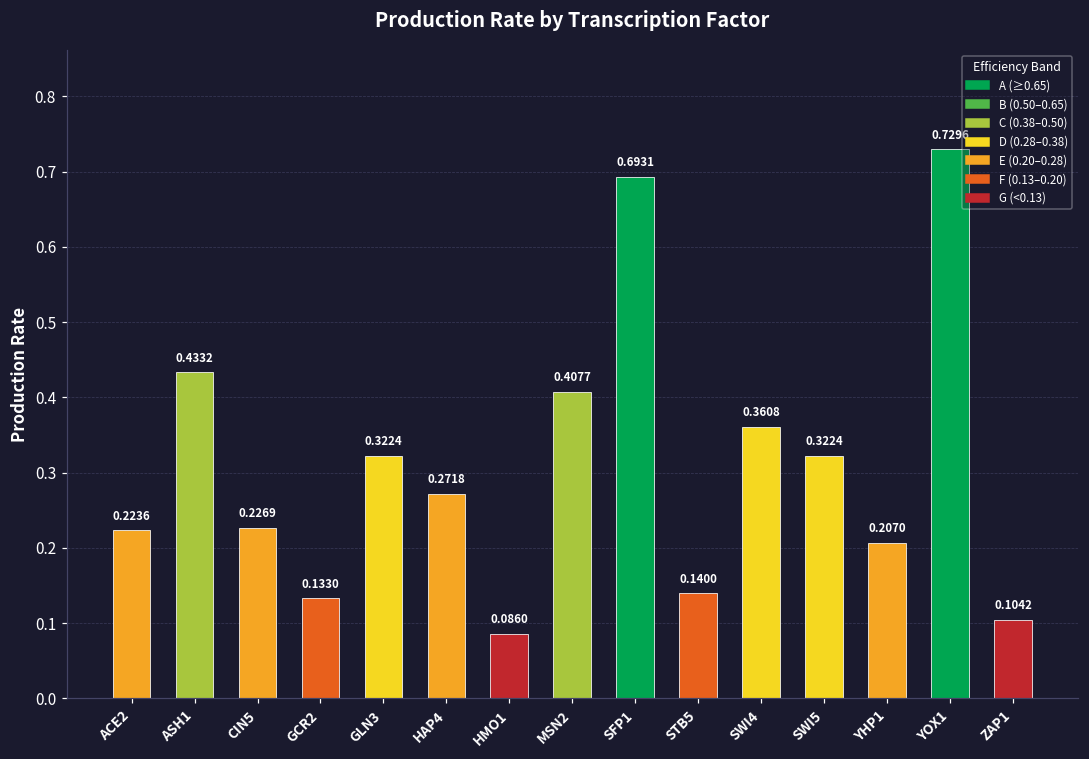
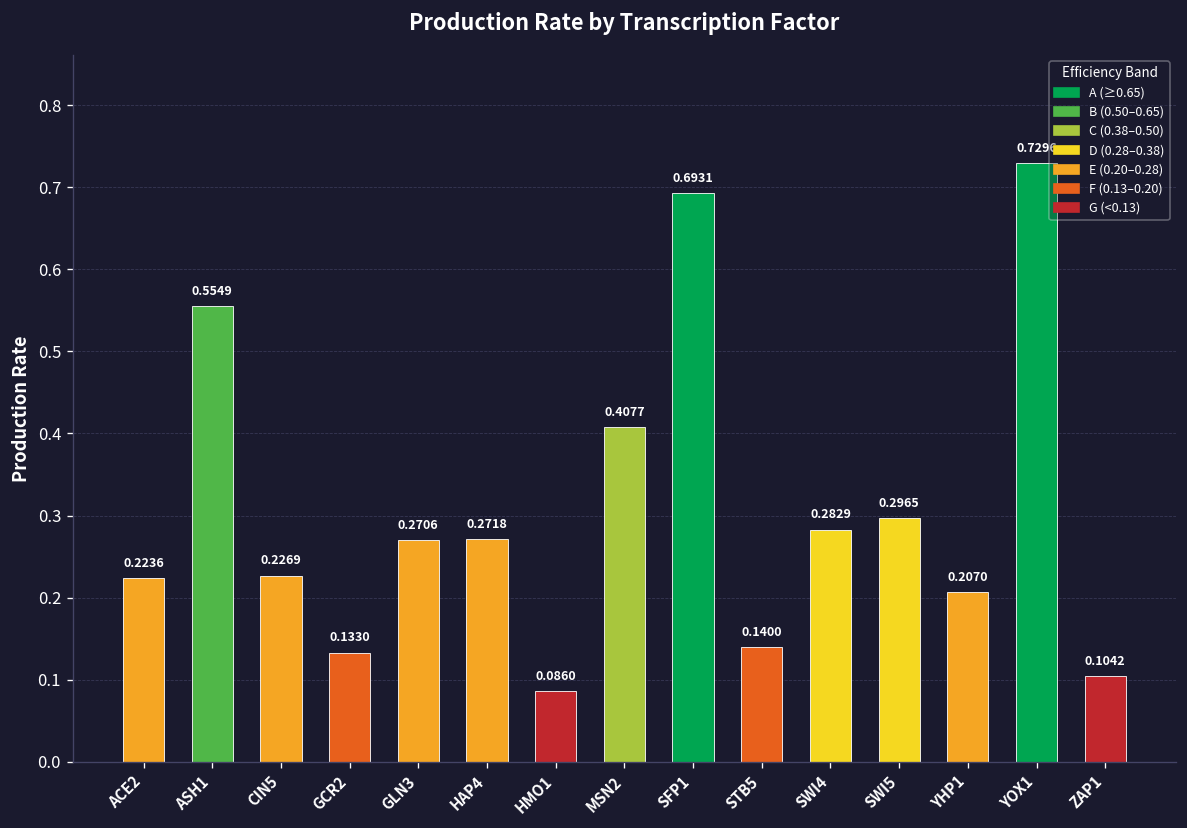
  {
    "ACE2": 0.2236,
-   "ASH1": 0.4332,
+   "ASH1": 0.5549,
    "CIN5": 0.2269,
    "GCR2": 0.1330,
-   "GLN3": 0.3224,
+   "GLN3": 0.2706,
    "HAP4": 0.2718,
    "HMO1": 0.0860,
    "MSN2": 0.4077,
    "SFP1": 0.6931,
    "STB5": 0.1400,
-   "SWI4": 0.3608,
-   "SWI5": 0.3224,
+   "SWI4": 0.2829,
+   "SWI5": 0.2965,
    "YHP1": 0.2070,
    "ZAP1": 0.1042
  }
